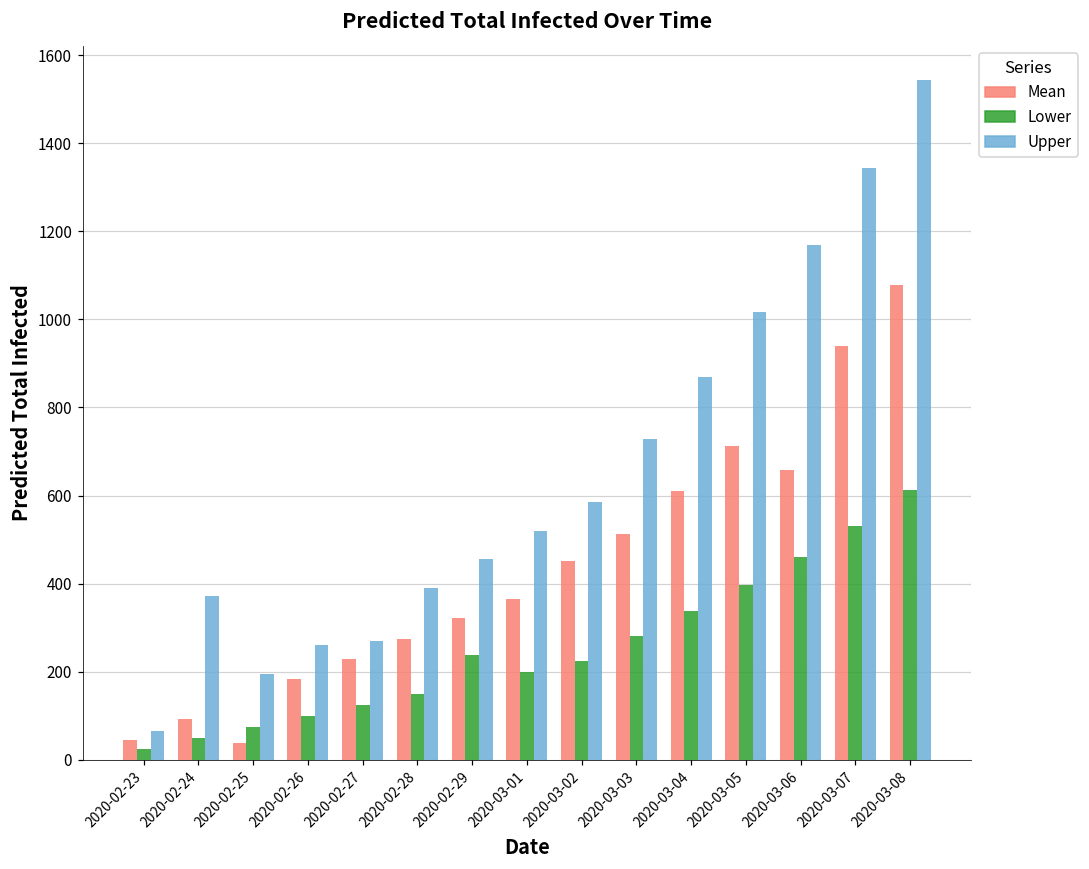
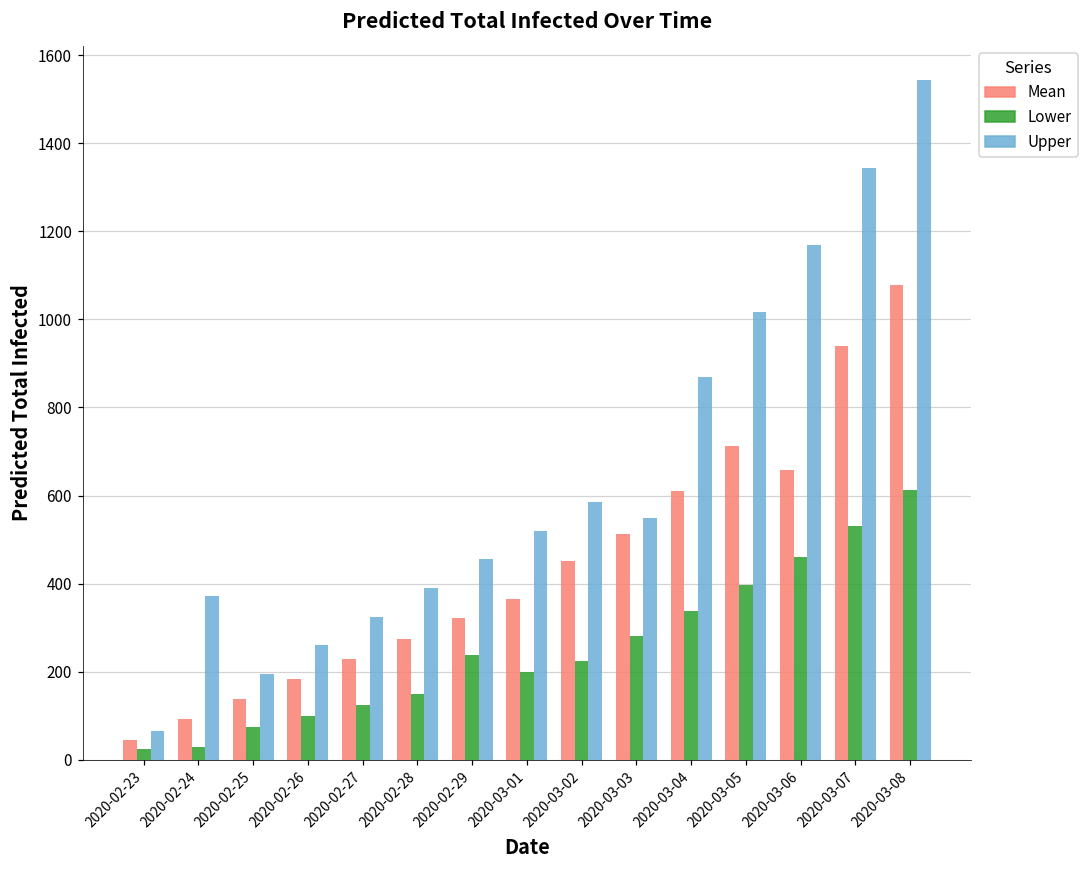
  {
    "Mean": {
      "2020-02-23": 50,
      "2020-02-24": 90,
-     "2020-02-25": 40,
+     "2020-02-25": 140,
      "2020-02-26": 180,
      "2020-02-27": 230,
      "2020-02-28": 280,
      "2020-02-29": 320,
      "2020-03-01": 370,
      "2020-03-02": 450,
      "2020-03-03": 510,
      "2020-03-04": 610,
      "2020-03-05": 710,
      "2020-03-06": 660,
      "2020-03-07": 940,
      "2020-03-08": 1080
    },
    "Lower": {
      "2020-02-23": 30,
-     "2020-02-24": 50,
+     "2020-02-24": 30,
      "2020-02-25": 80,
      "2020-02-26": 100,
      "2020-02-27": 130,
      "2020-02-28": 150,
      "2020-02-29": 240,
      "2020-03-01": 200,
      "2020-03-02": 230,
      "2020-03-03": 280,
      "2020-03-04": 340,
      "2020-03-05": 400,
      "2020-03-06": 460,
      "2020-03-07": 530,
      "2020-03-08": 610
    },
    "Upper": {
      "2020-02-23": 70,
      "2020-02-24": 370,
      "2020-02-25": 200,
      "2020-02-26": 260,
-     "2020-02-27": 270,
+     "2020-02-27": 330,
      "2020-02-28": 390,
      "2020-02-29": 460,
      "2020-03-01": 520,
      "2020-03-02": 590,
-     "2020-03-03": 730,
+     "2020-03-03": 550,
      "2020-03-04": 870,
      "2020-03-05": 1020,
      "2020-03-06": 1170,
      "2020-03-07": 1340,
      "2020-03-08": 1540
    }
  }
